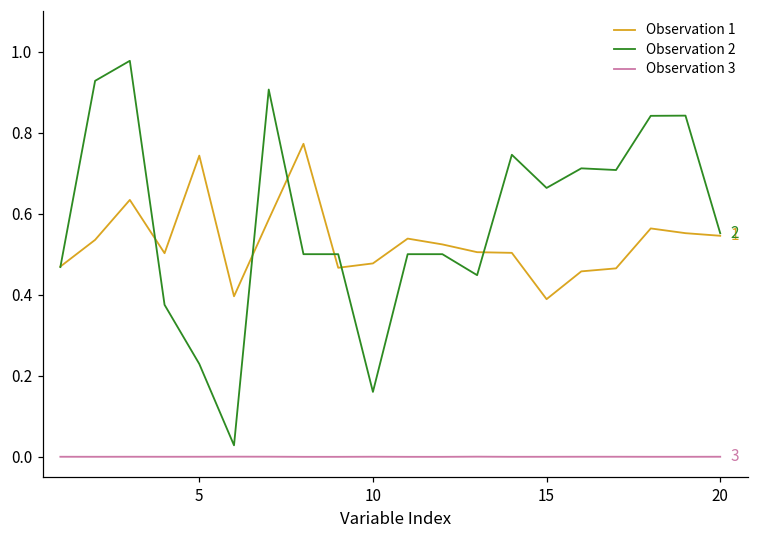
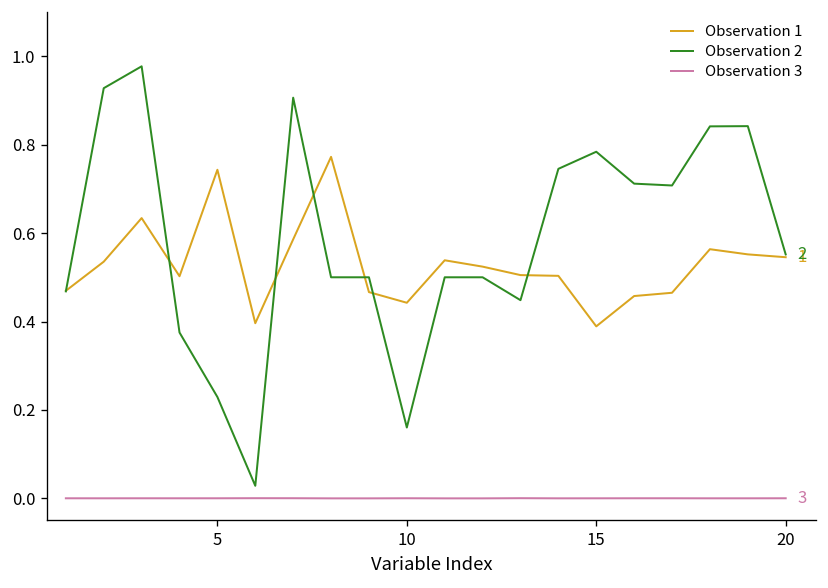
  {
    "Observation 1": {
      "5": 0.74,
-     "10": 0.48,
+     "10": 0.44,
      "15": 0.39
    },
    "Observation 2": {
      "5": 0.23,
      "10": 0.16,
-     "15": 0.66
+     "15": 0.78
    },
    "Observation 3": {
      "5": 0.00,
      "10": 0.00,
      "15": 0.00
    }
  }
